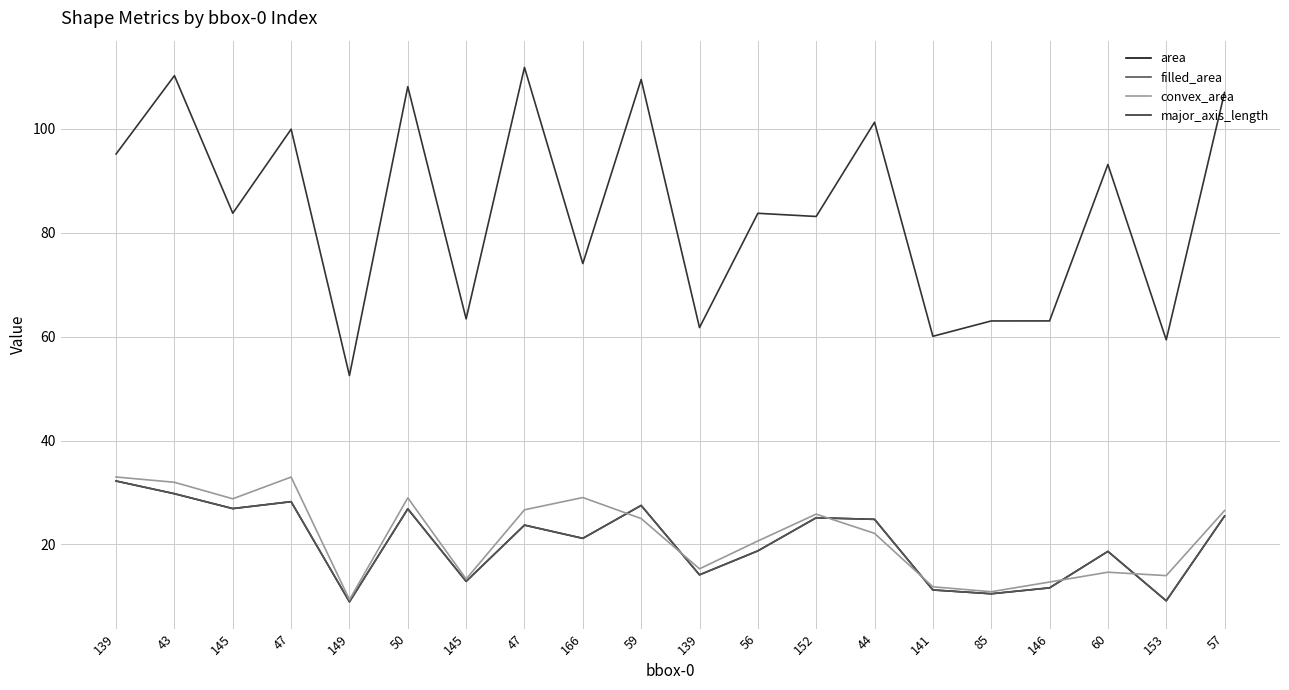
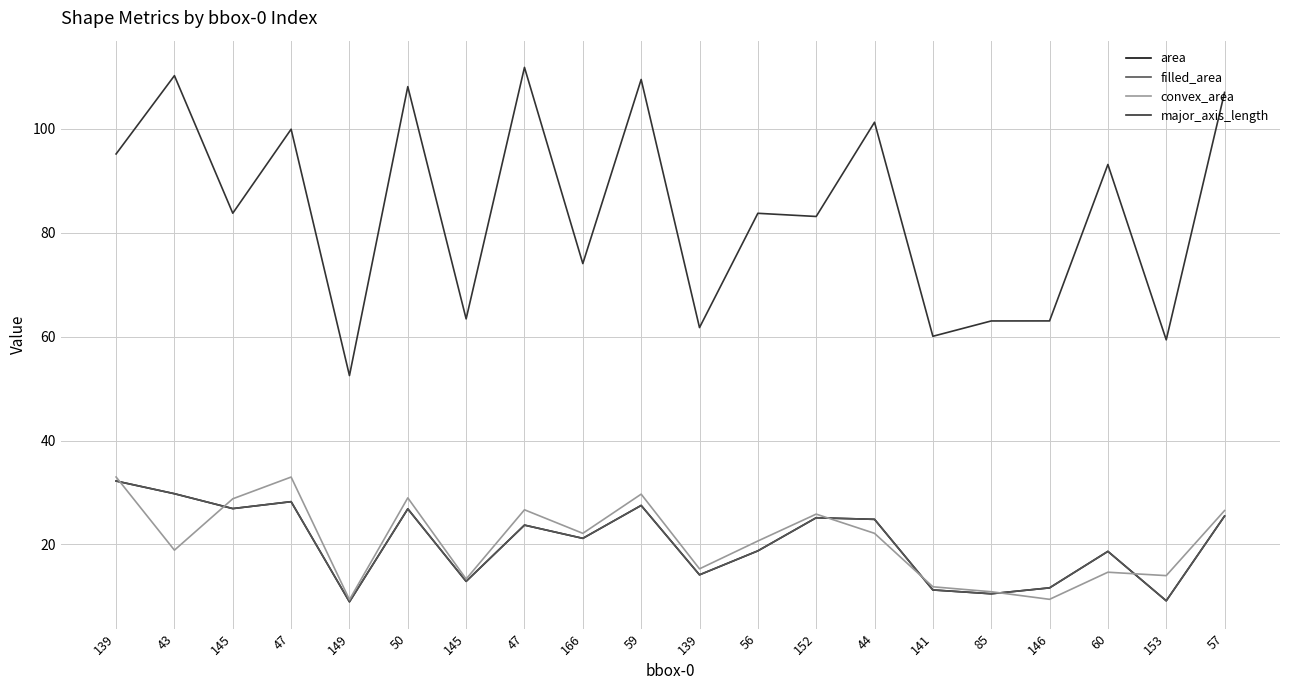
  {
    "convex_area": {
-     "43": 32,
+     "43": 19,
      "50": 29,
-     "166": 29,
-     "59": 25,
+     "166": 22,
+     "59": 30,
      "56": 21,
      "152": 26,
      "44": 22,
      "141": 12,
-     "146": 13,
+     "146": 9,
      "60": 15,
      "153": 14,
      "57": 27
    }
  }
